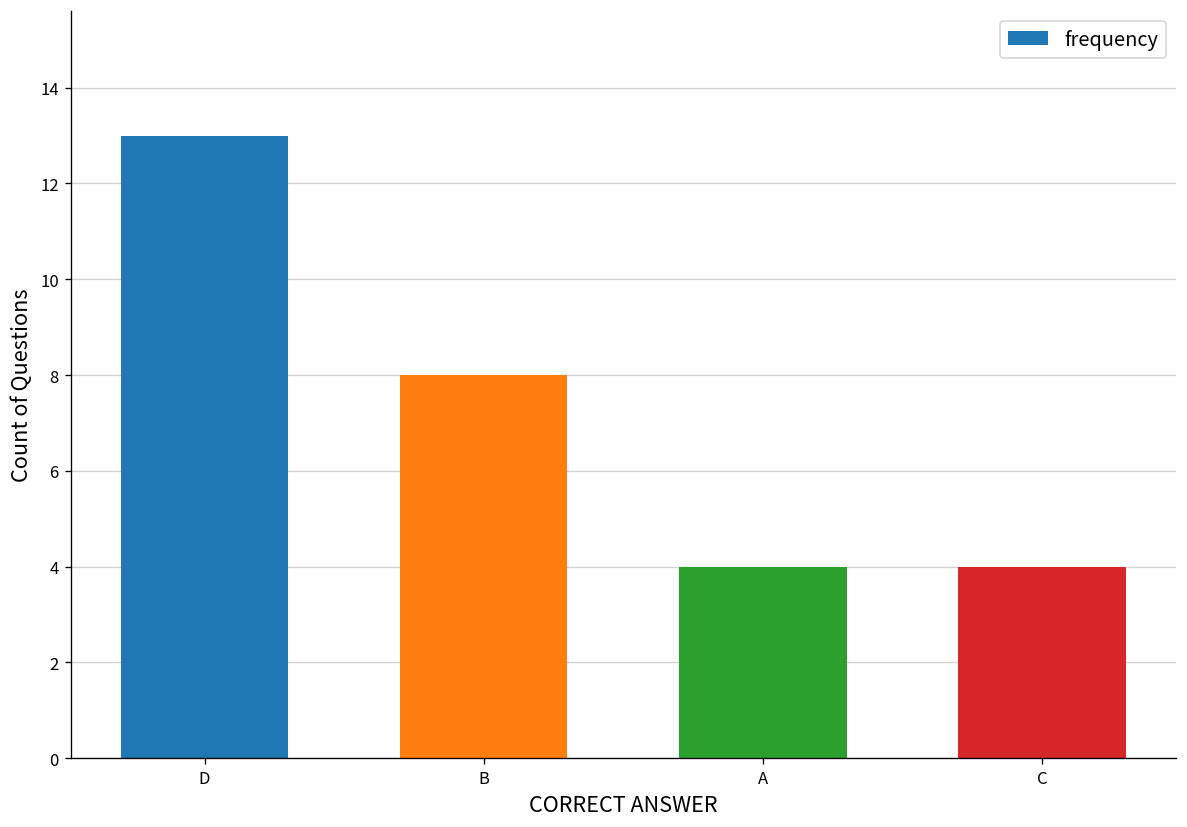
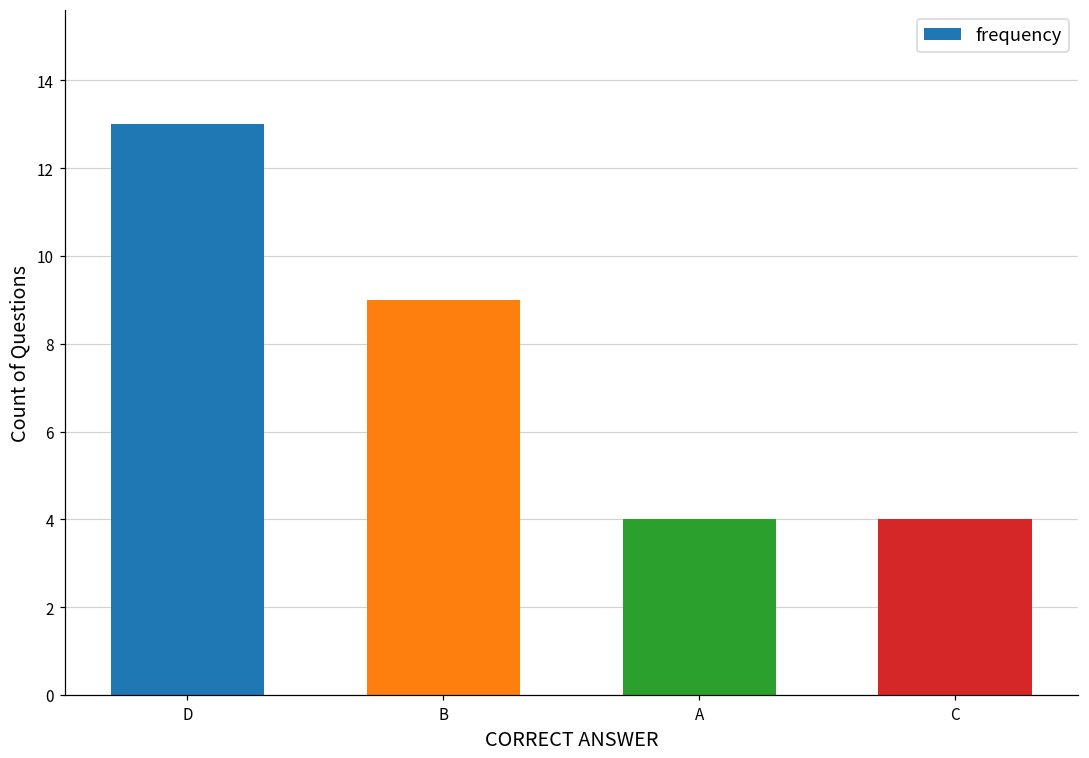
  {
    "D": 13,
-   "B": 8,
+   "B": 9,
    "A": 4,
    "C": 4
  }
